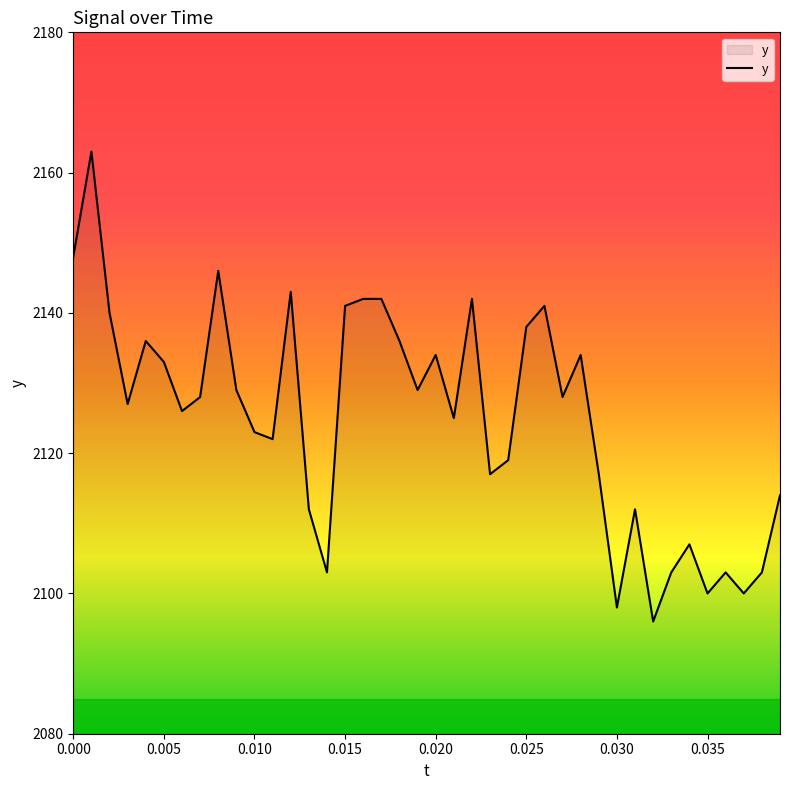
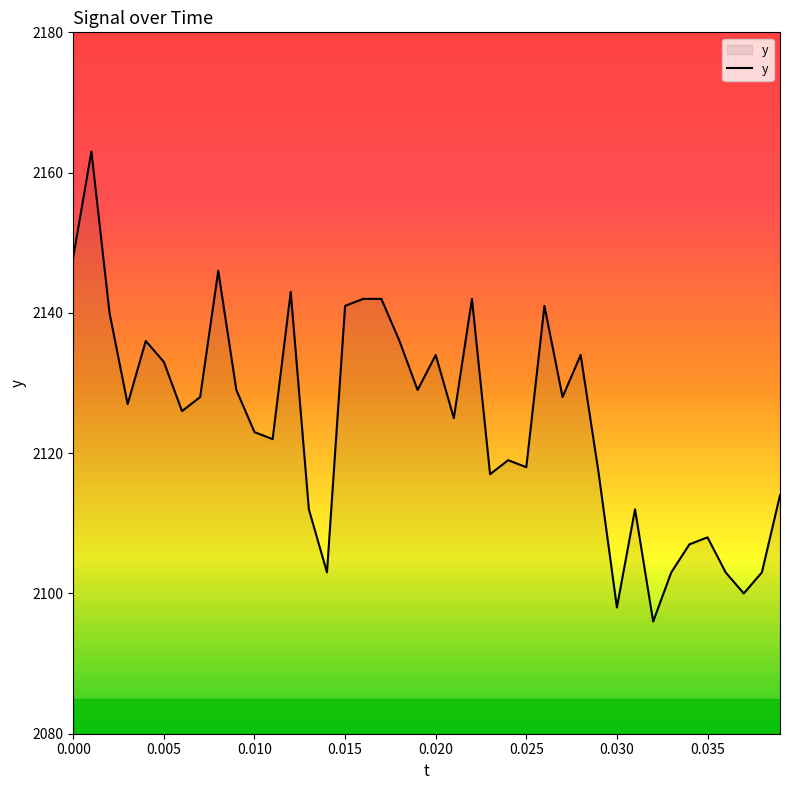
  {
    "0.000": 2148,
    "0.005": 2133,
    "0.010": 2123,
    "0.015": 2141,
    "0.020": 2134,
-   "0.025": 2138,
+   "0.025": 2118,
    "0.030": 2098,
-   "0.035": 2100
+   "0.035": 2108
  }
